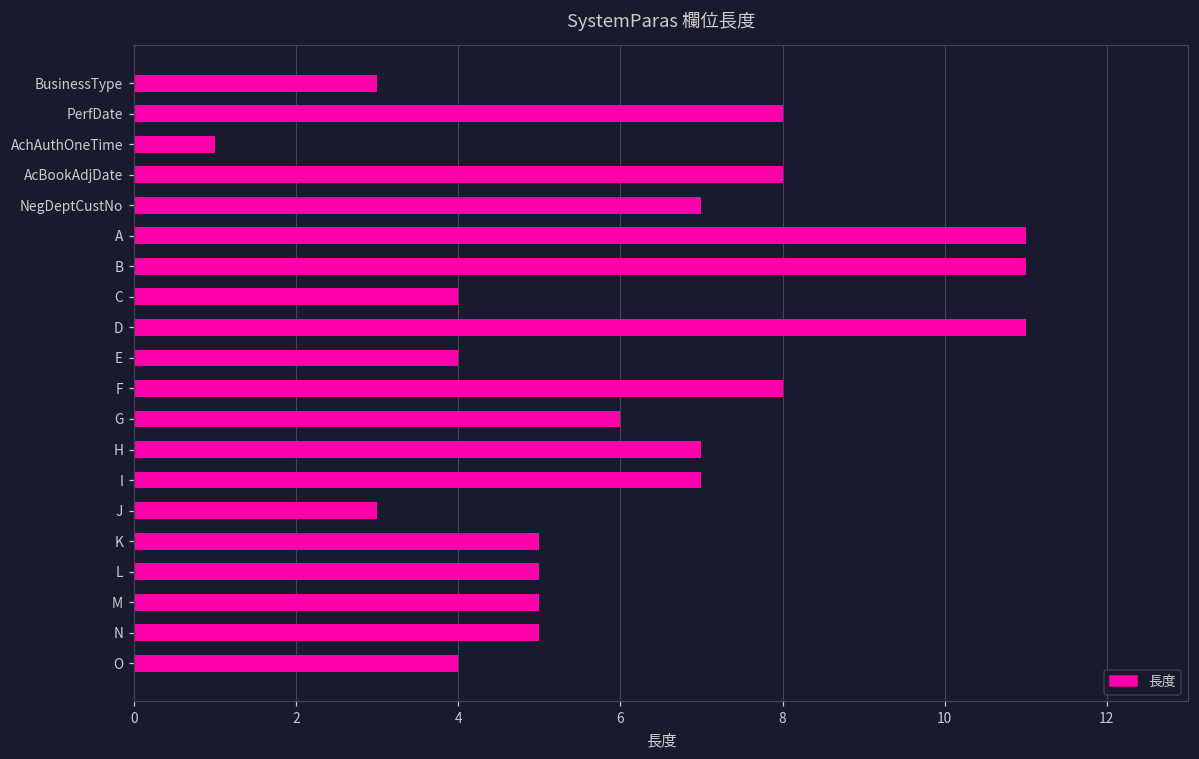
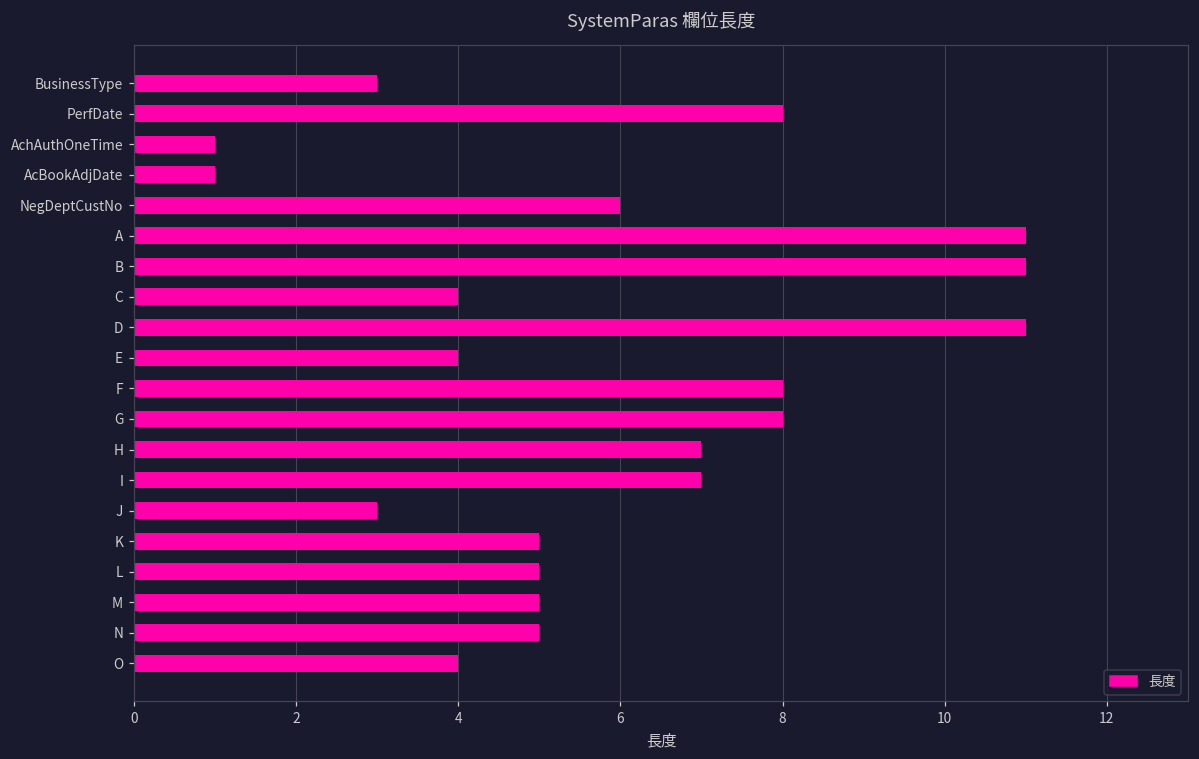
  {
    "BusinessType": 3,
    "PerfDate": 8,
    "AchAuthOneTime": 1,
-   "AcBookAdjDate": 8,
-   "NegDeptCustNo": 7,
+   "AcBookAdjDate": 1,
+   "NegDeptCustNo": 6,
    "A": 11,
    "B": 11,
    "C": 4,
    "D": 11,
    "E": 4,
    "F": 8,
-   "G": 6,
+   "G": 8,
    "H": 7,
    "I": 7,
    "J": 3,
    "K": 5,
    "L": 5,
    "M": 5,
    "N": 5,
    "O": 4
  }
